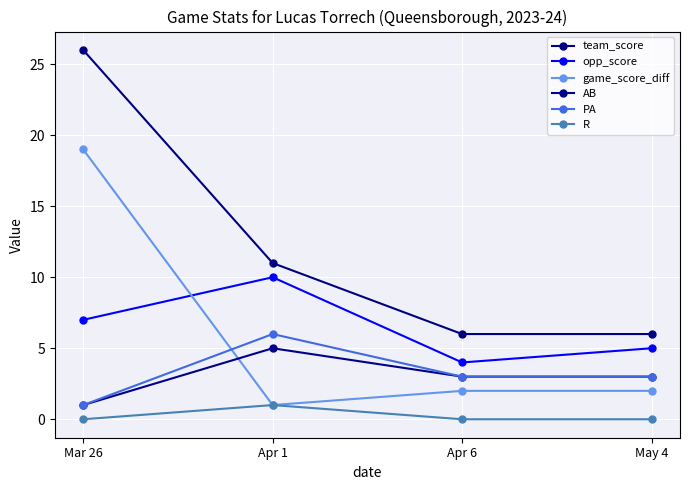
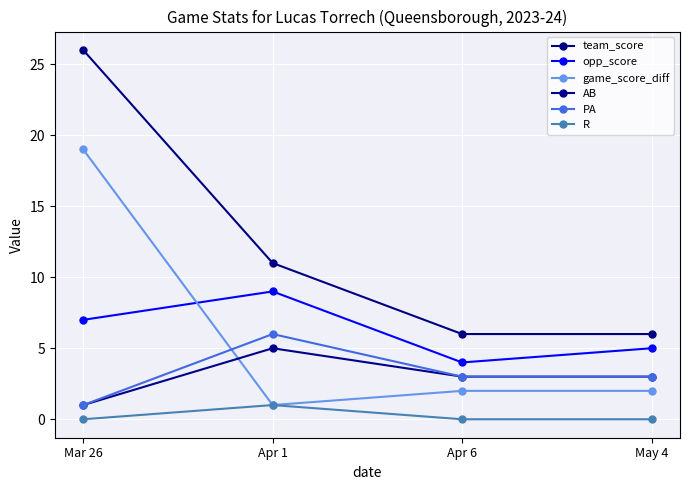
  {
    "opp_score": {
      "Mar 26": 7,
-     "Apr 1": 10,
+     "Apr 1": 9,
      "Apr 6": 4,
      "May 4": 5
    }
  }
